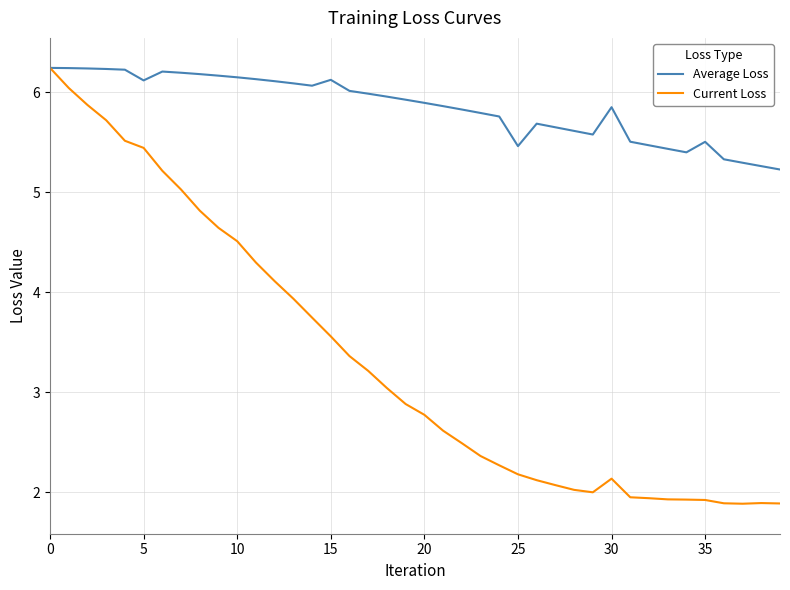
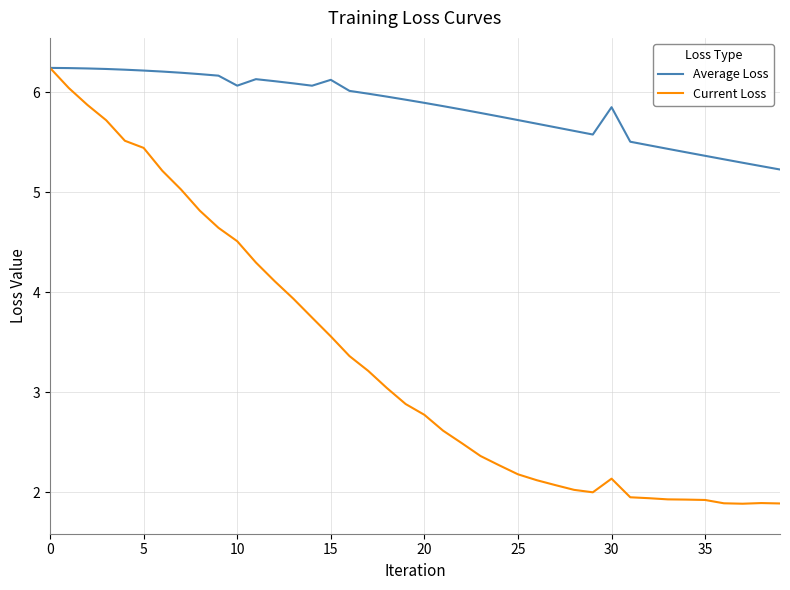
  {
    "Average Loss": {
-     "5": 6.1,
-     "10": 6.15,
+     "5": 6.2,
+     "10": 6.07,
      "15": 6.1,
      "20": 5.9,
-     "25": 5.5,
+     "25": 5.7,
      "30": 5.9,
-     "35": 5.5
+     "35": 5.4
    },
    "Current Loss": {
      "5": 5.4,
      "10": 4.5,
      "15": 3.6,
      "20": 2.8,
      "25": 2.2,
      "30": 2.1,
      "35": 1.9
    }
  }
